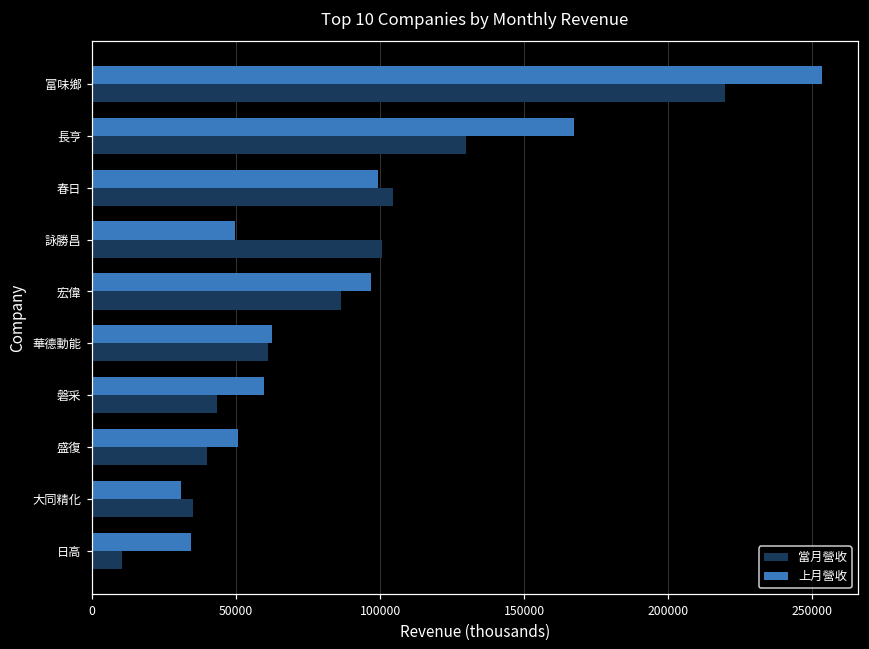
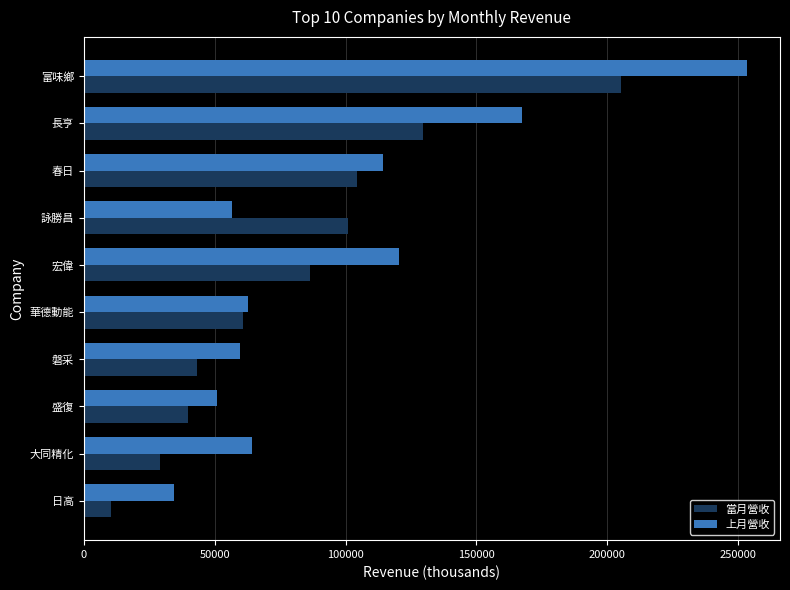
  {
    "當月營收": {
-     "富味鄉": 220000,
+     "富味鄉": 205000,
      "長亨": 130000,
      "春日": 104000,
      "詠勝昌": 101000,
      "宏偉": 86000,
      "華德動能": 61000,
      "磐采": 43000,
      "盛復": 40000,
-     "大同精化": 35000,
+     "大同精化": 29000,
      "日高": 10000
    },
    "上月營收": {
      "富味鄉": 253000,
      "長亨": 167000,
-     "春日": 99000,
-     "詠勝昌": 50000,
-     "宏偉": 97000,
+     "春日": 114000,
+     "詠勝昌": 57000,
+     "宏偉": 120000,
      "華德動能": 63000,
      "磐采": 60000,
      "盛復": 51000,
-     "大同精化": 31000,
+     "大同精化": 64000,
      "日高": 34000
    }
  }
